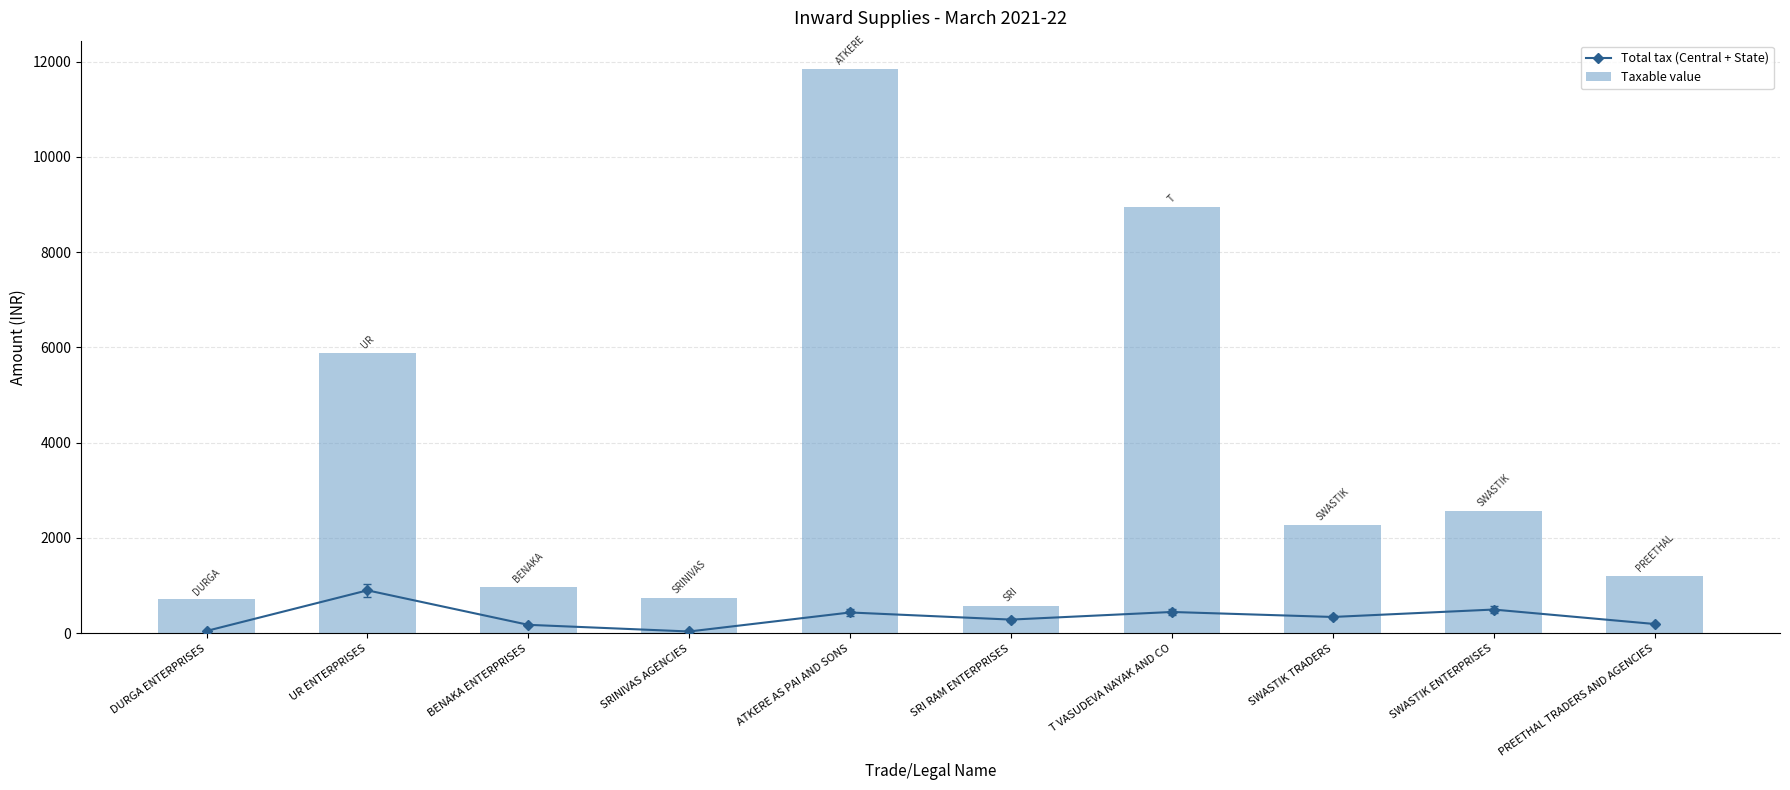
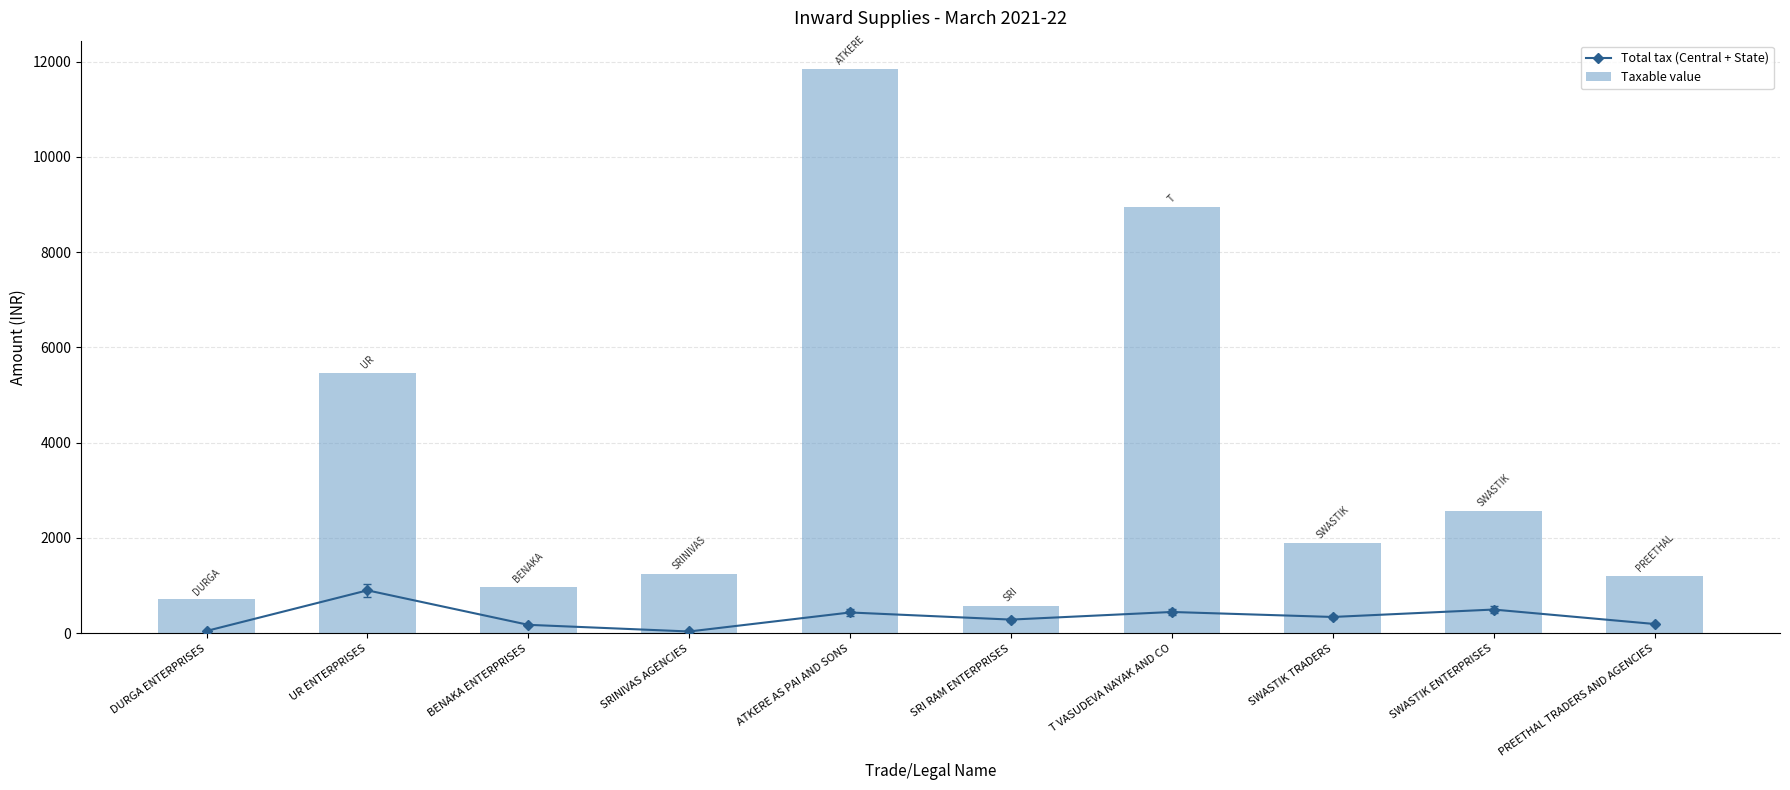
  {
    "Taxable value": {
      "DURGA ENTERPRISES": 700,
-     "UR ENTERPRISES": 5900,
+     "UR ENTERPRISES": 5500,
      "BENAKA ENTERPRISES": 1000,
-     "SRINIVAS AGENCIES": 800,
+     "SRINIVAS AGENCIES": 1200,
      "ATKERE AS PAI AND SONS": 11800,
      "SRI RAM ENTERPRISES": 600,
      "T VASUDEVA NAYAK AND CO": 8900,
-     "SWASTIK TRADERS": 2300,
+     "SWASTIK TRADERS": 1900,
      "SWASTIK ENTERPRISES": 2600,
      "PREETHAL TRADERS AND AGENCIES": 1200
    }
  }
